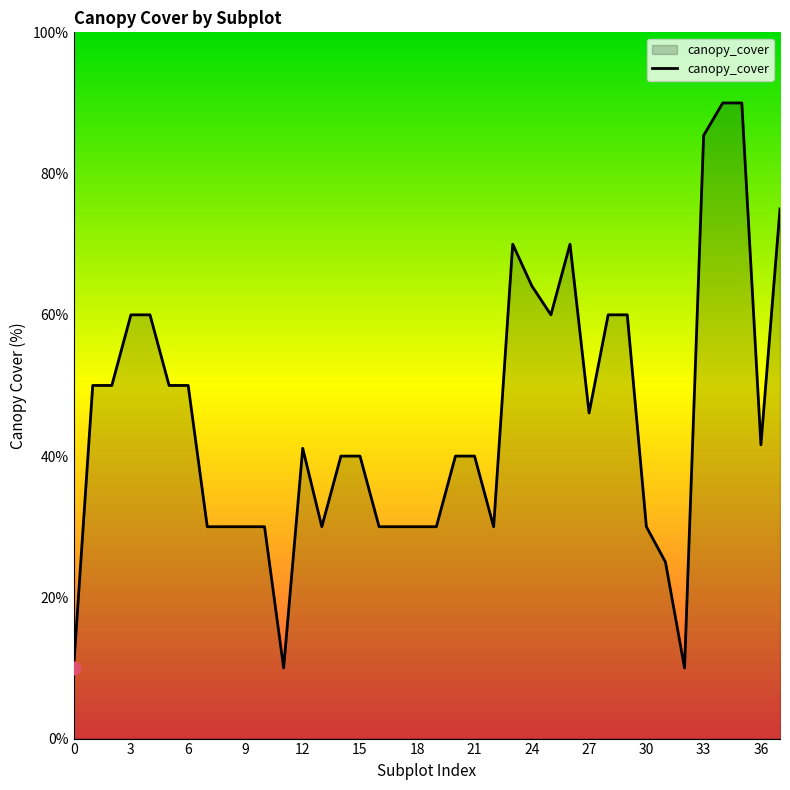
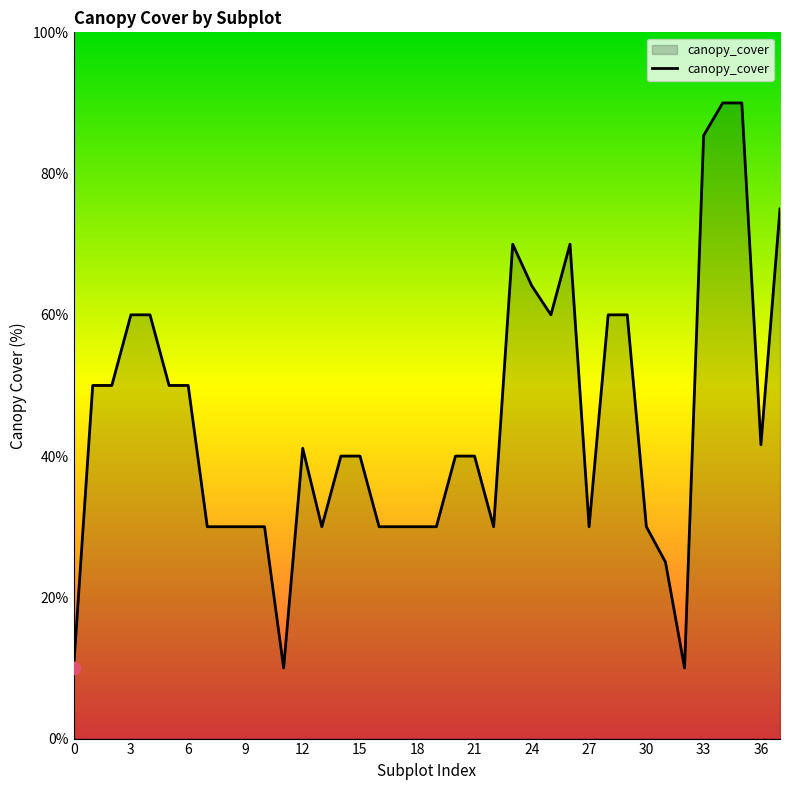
  {
    "canopy_cover": {
      "6": "50%",
      "9": "30%",
      "12": "41%",
      "15": "40%",
      "18": "30%",
      "21": "40%",
      "24": "64%",
-     "27": "46%",
+     "27": "30%",
      "30": "30%",
      "33": "85%",
      "36": "42%"
    }
  }
